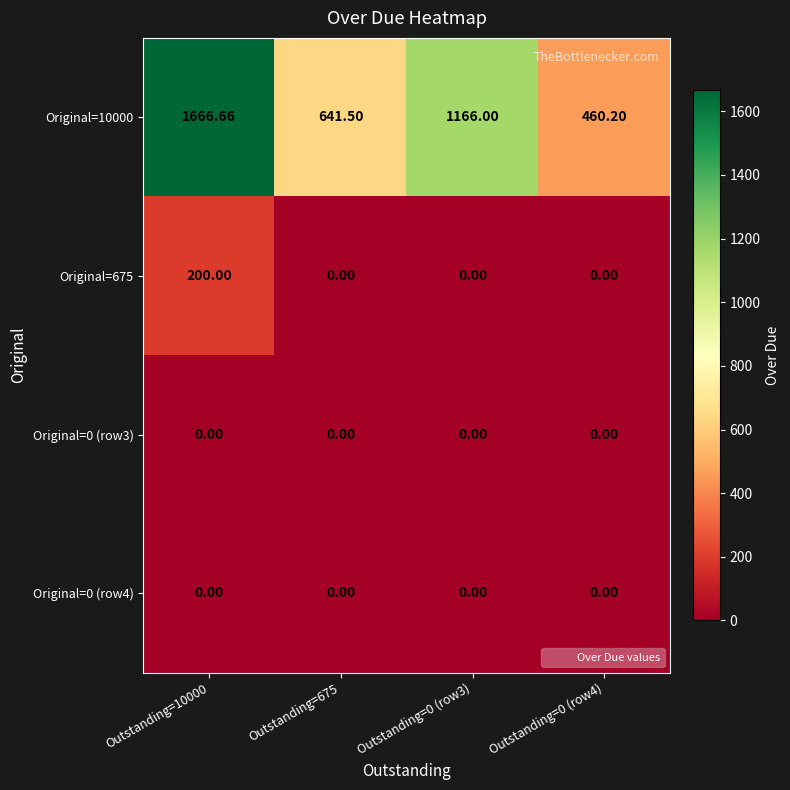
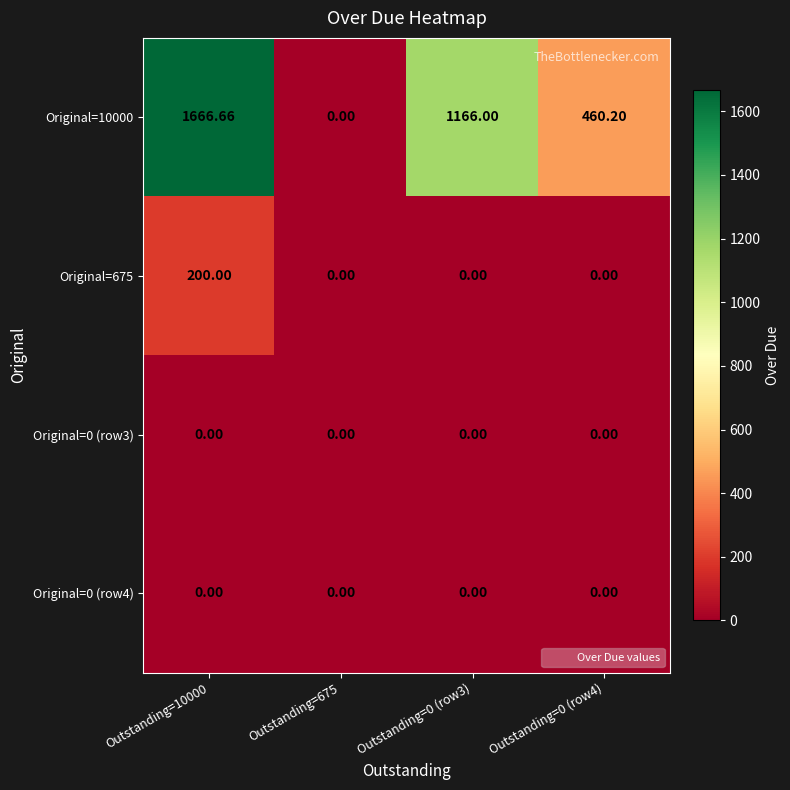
  {
    "Original=10000": {
      "Outstanding=10000": 1666.66,
-     "Outstanding=675": 641.50,
+     "Outstanding=675": 0.00,
      "Outstanding=0 (row3)": 1166.00
    },
    "Original=675": {
      "Outstanding=10000": 200.00,
      "Outstanding=675": 0.00,
      "Outstanding=0 (row3)": 0.00,
      "Outstanding=0 (row4)": 0.00
    },
    "Original=0 (row3)": {
      "Outstanding=10000": 0.00,
      "Outstanding=675": 0.00,
      "Outstanding=0 (row3)": 0.00,
      "Outstanding=0 (row4)": 0.00
    },
    "Original=0 (row4)": {
      "Outstanding=10000": 0.00,
      "Outstanding=675": 0.00,
      "Outstanding=0 (row3)": 0.00,
      "Outstanding=0 (row4)": 0.00
    }
  }
